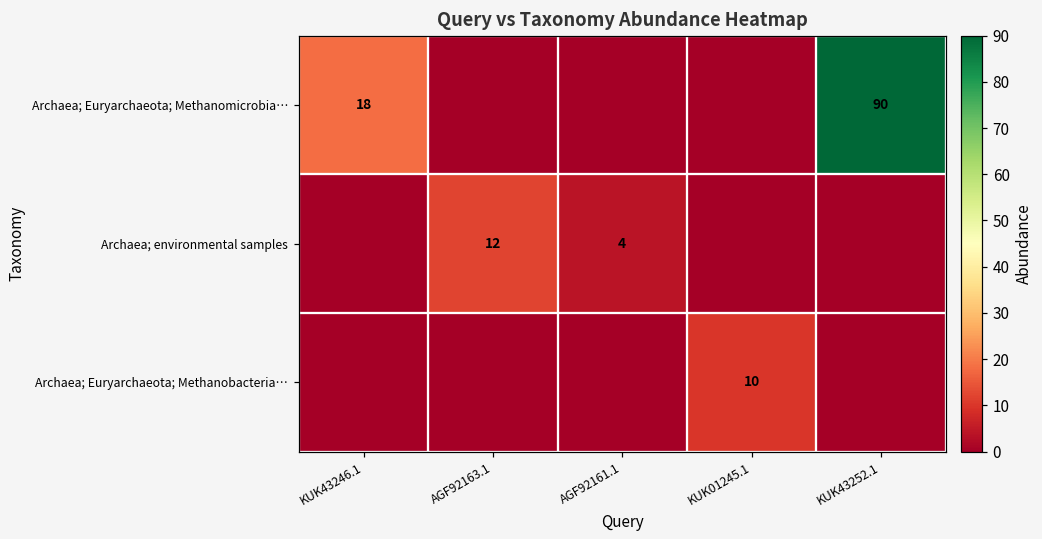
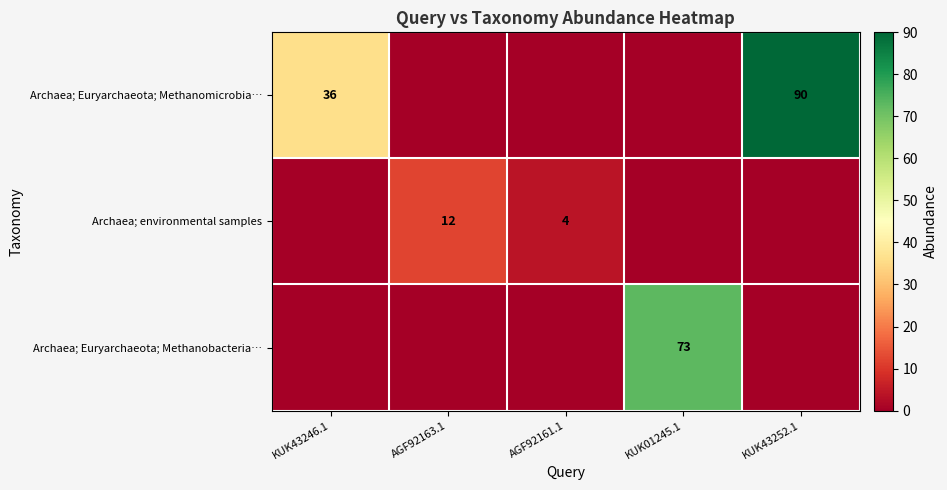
  {
    "Archaea; Euryarchaeota; Methanomicrobia…": {
-     "KUK43246.1": 18,
+     "KUK43246.1": 36,
      "KUK43252.1": 90
    },
    "Archaea; environmental samples": {
      "AGF92163.1": 12,
      "AGF92161.1": 4
    },
    "Archaea; Euryarchaeota; Methanobacteria…": {
-     "KUK01245.1": 10
+     "KUK01245.1": 73
    }
  }
